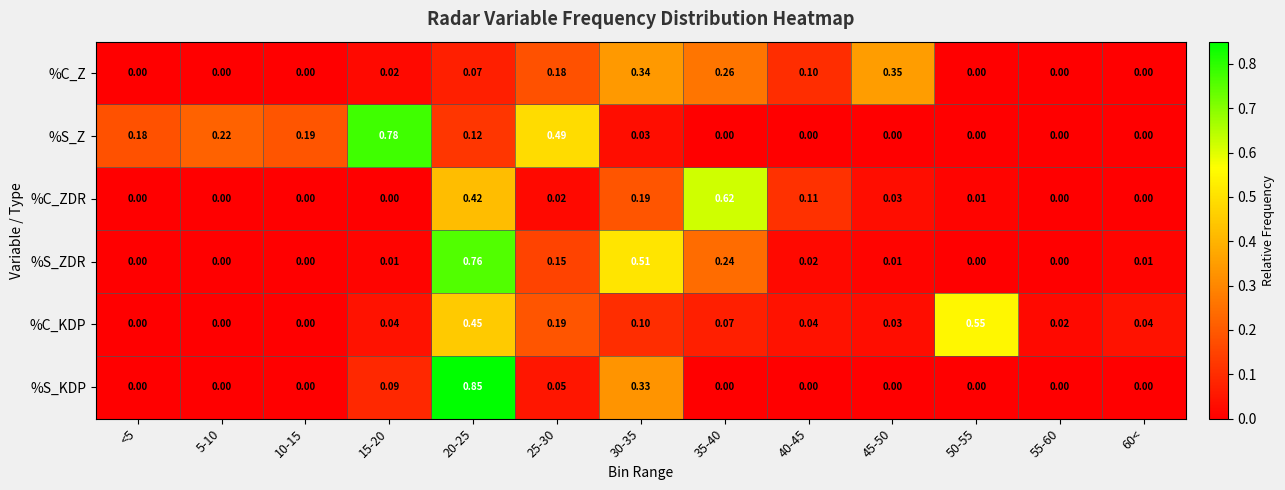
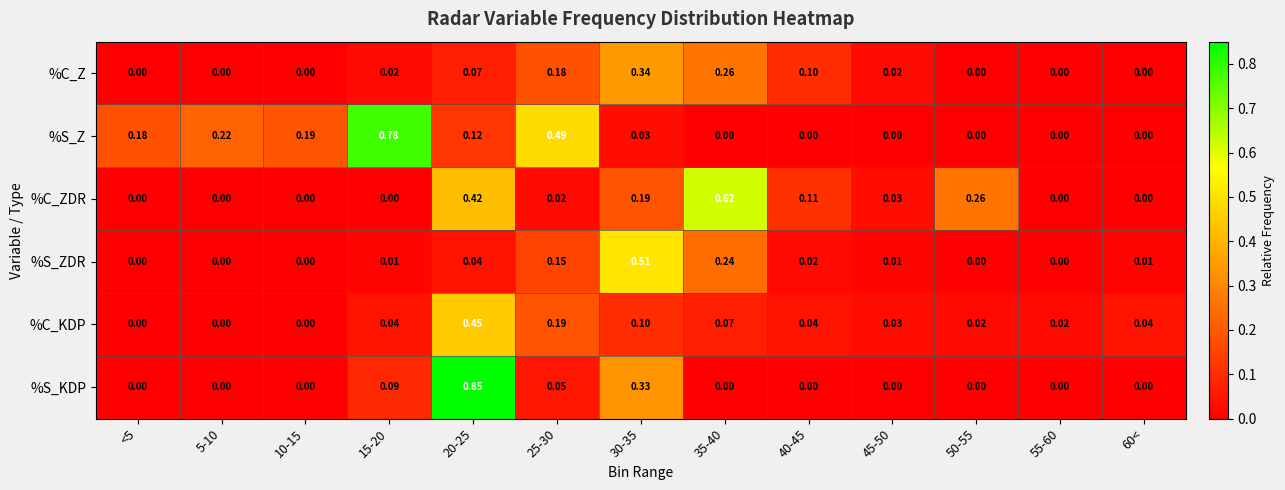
  {
    "%C_Z": {
      "<5": 0.00,
      "5-10": 0.00,
      "10-15": 0.00,
      "15-20": 0.02,
      "20-25": 0.07,
      "25-30": 0.18,
      "30-35": 0.34,
      "35-40": 0.26,
      "40-45": 0.10,
-     "45-50": 0.35,
+     "45-50": 0.02,
      "50-55": 0.00,
      "55-60": 0.00,
      "60<": 0.00
    },
    "%S_Z": {
      "<5": 0.18,
      "5-10": 0.22,
      "10-15": 0.19,
      "15-20": 0.78,
      "20-25": 0.12,
      "25-30": 0.49,
      "30-35": 0.03,
      "35-40": 0.00,
      "40-45": 0.00,
      "45-50": 0.00,
      "50-55": 0.00,
      "55-60": 0.00,
      "60<": 0.00
    },
    "%C_ZDR": {
      "<5": 0.00,
      "5-10": 0.00,
      "10-15": 0.00,
      "15-20": 0.00,
      "20-25": 0.42,
      "25-30": 0.02,
      "30-35": 0.19,
      "35-40": 0.62,
      "40-45": 0.11,
      "45-50": 0.03,
-     "50-55": 0.01,
+     "50-55": 0.26,
      "55-60": 0.00,
      "60<": 0.00
    },
    "%S_ZDR": {
      "<5": 0.00,
      "5-10": 0.00,
      "10-15": 0.00,
      "15-20": 0.01,
-     "20-25": 0.76,
+     "20-25": 0.04,
      "25-30": 0.15,
      "30-35": 0.51,
      "35-40": 0.24,
      "40-45": 0.02,
      "45-50": 0.01,
      "50-55": 0.00,
      "55-60": 0.00,
      "60<": 0.01
    },
    "%C_KDP": {
      "<5": 0.00,
      "5-10": 0.00,
      "10-15": 0.00,
      "15-20": 0.04,
      "20-25": 0.45,
      "25-30": 0.19,
      "30-35": 0.10,
      "35-40": 0.07,
      "40-45": 0.04,
      "45-50": 0.03,
-     "50-55": 0.55,
+     "50-55": 0.02,
      "55-60": 0.02,
      "60<": 0.04
    },
    "%S_KDP": {
      "<5": 0.00,
      "5-10": 0.00,
      "10-15": 0.00,
      "15-20": 0.09,
      "20-25": 0.85,
      "25-30": 0.05,
      "30-35": 0.33,
      "35-40": 0.00,
      "40-45": 0.00,
      "45-50": 0.00,
      "50-55": 0.00,
      "55-60": 0.00,
      "60<": 0.00
    }
  }
